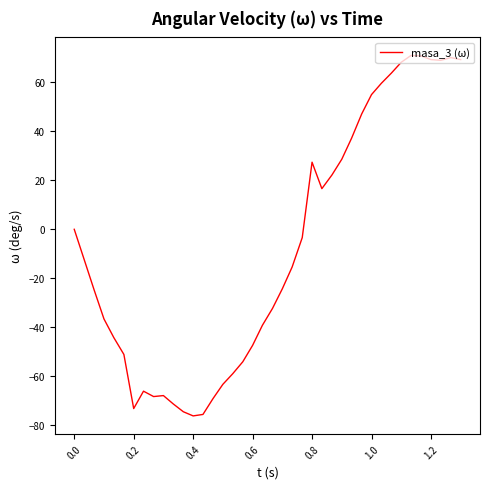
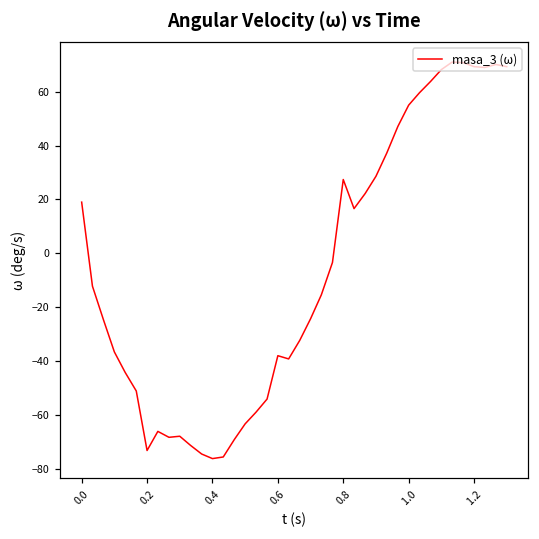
  {
-   "0.0": 0,
+   "0.0": 19,
    "0.2": -73,
    "0.4": -76,
-   "0.6": -47,
+   "0.6": -38,
    "0.8": 27,
    "1.0": 55
  }
